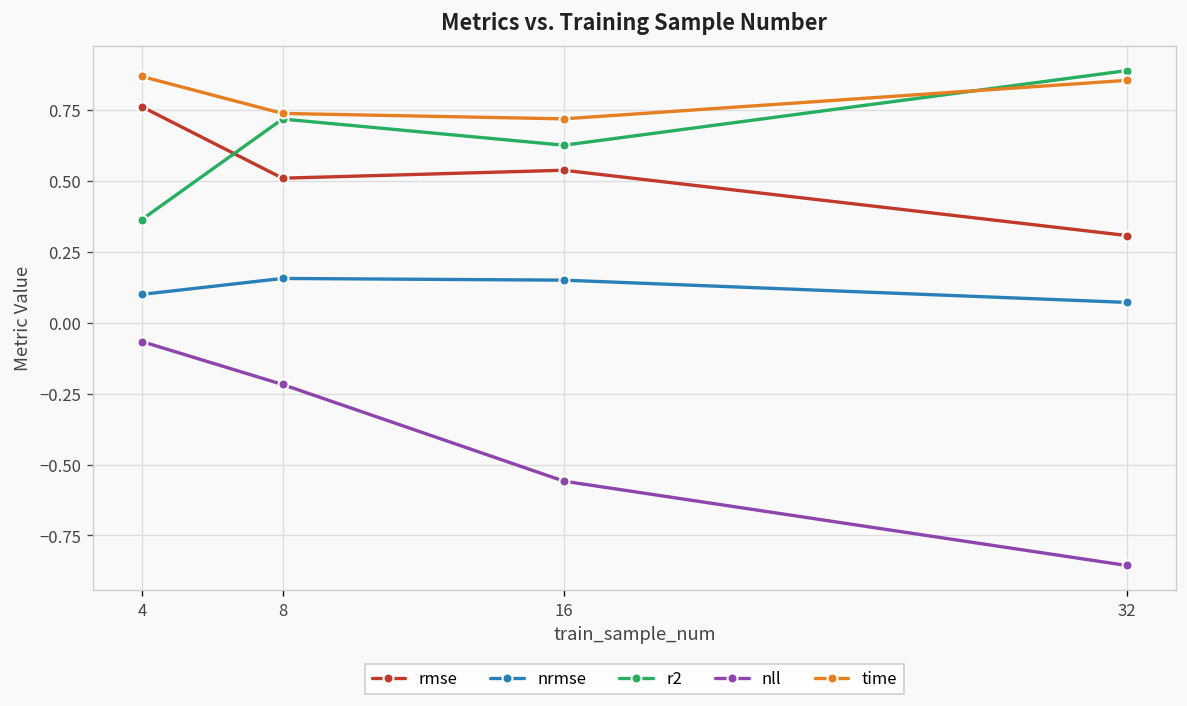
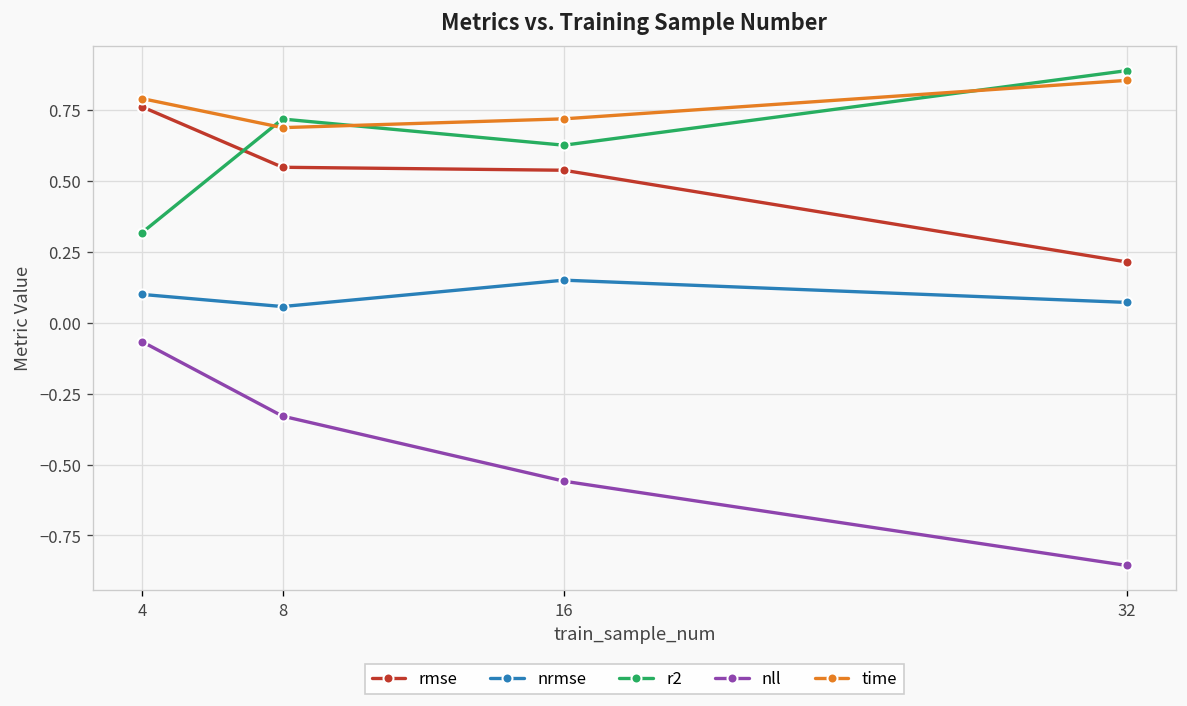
  {
    "rmse": {
      "4": 0.76,
-     "8": 0.51,
+     "8": 0.55,
      "16": 0.54,
-     "32": 0.31
+     "32": 0.21
    },
    "nrmse": {
      "4": 0.10,
-     "8": 0.16,
+     "8": 0.06,
      "16": 0.15,
      "32": 0.07
    },
    "r2": {
-     "4": 0.36,
+     "4": 0.32,
      "8": 0.72,
      "16": 0.63,
      "32": 0.89
    },
    "nll": {
      "4": -0.07,
-     "8": -0.22,
+     "8": -0.33,
      "16": -0.56,
      "32": -0.86
    },
    "time": {
-     "4": 0.87,
-     "8": 0.74,
+     "4": 0.79,
+     "8": 0.69,
      "16": 0.72,
      "32": 0.85
    }
  }
